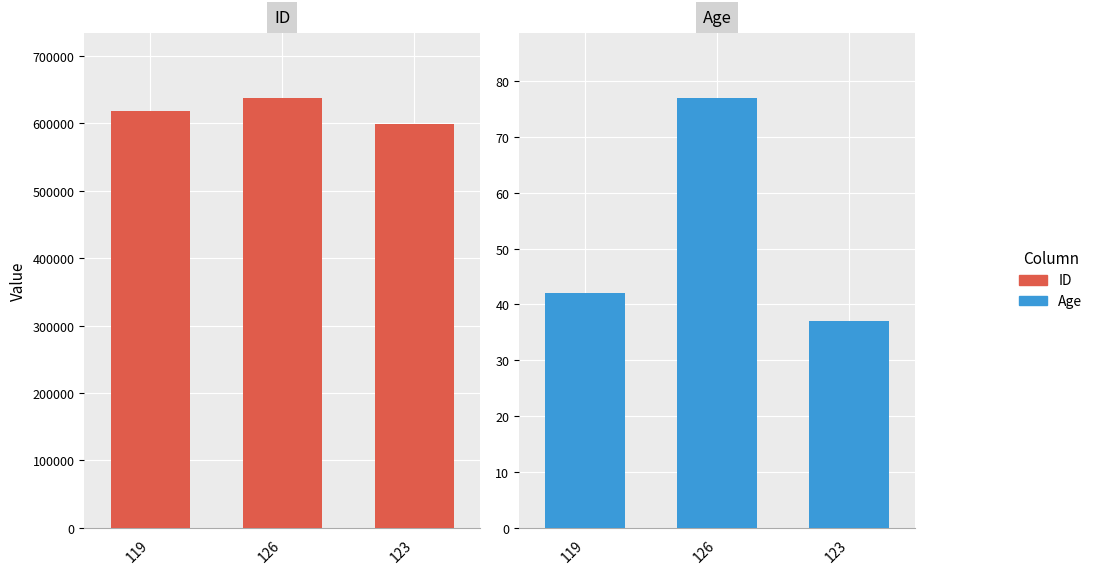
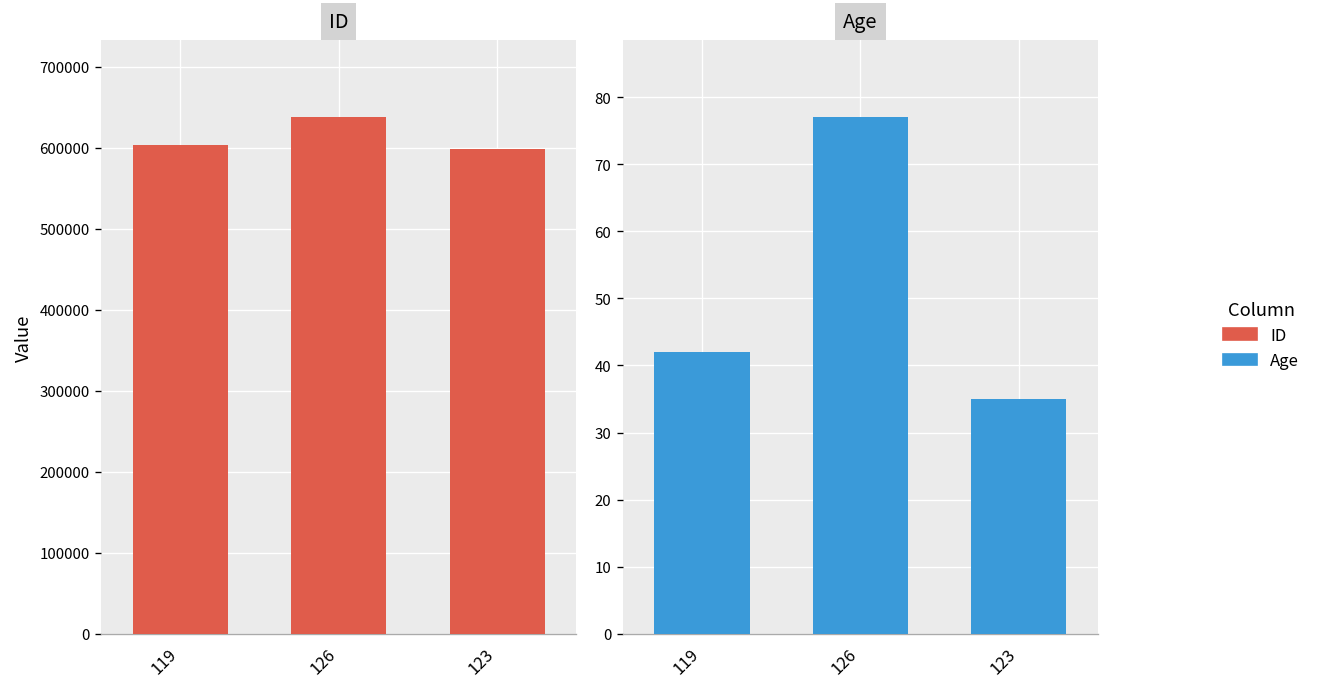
  {
    "ID": {
-     "119": 620000,
+     "119": 600000,
      "126": 640000,
      "123": 600000
    },
    "Age": {
      "119": 42,
      "126": 77,
-     "123": 37
+     "123": 35
    }
  }
